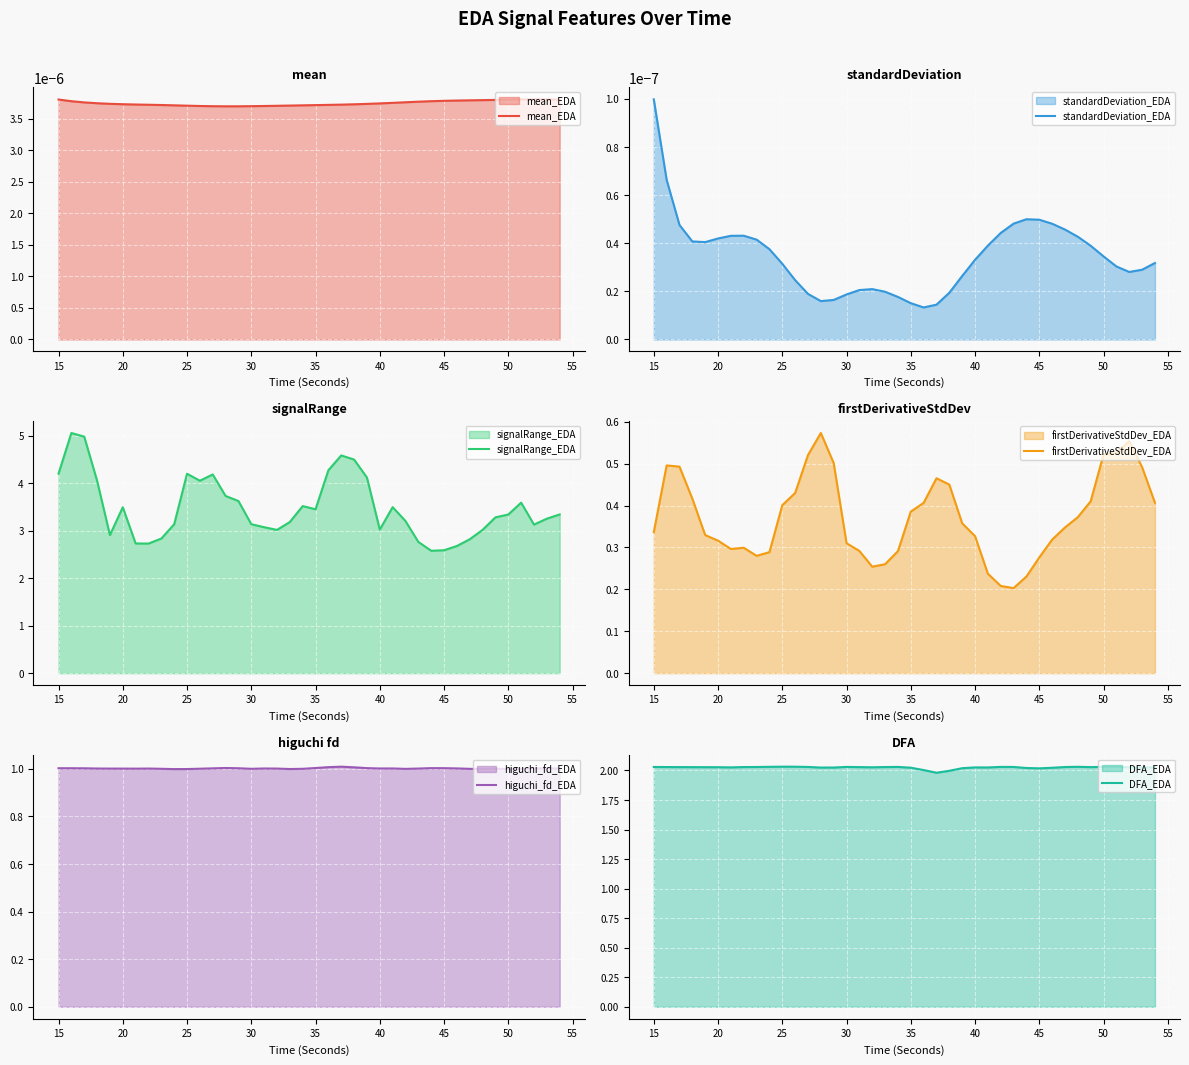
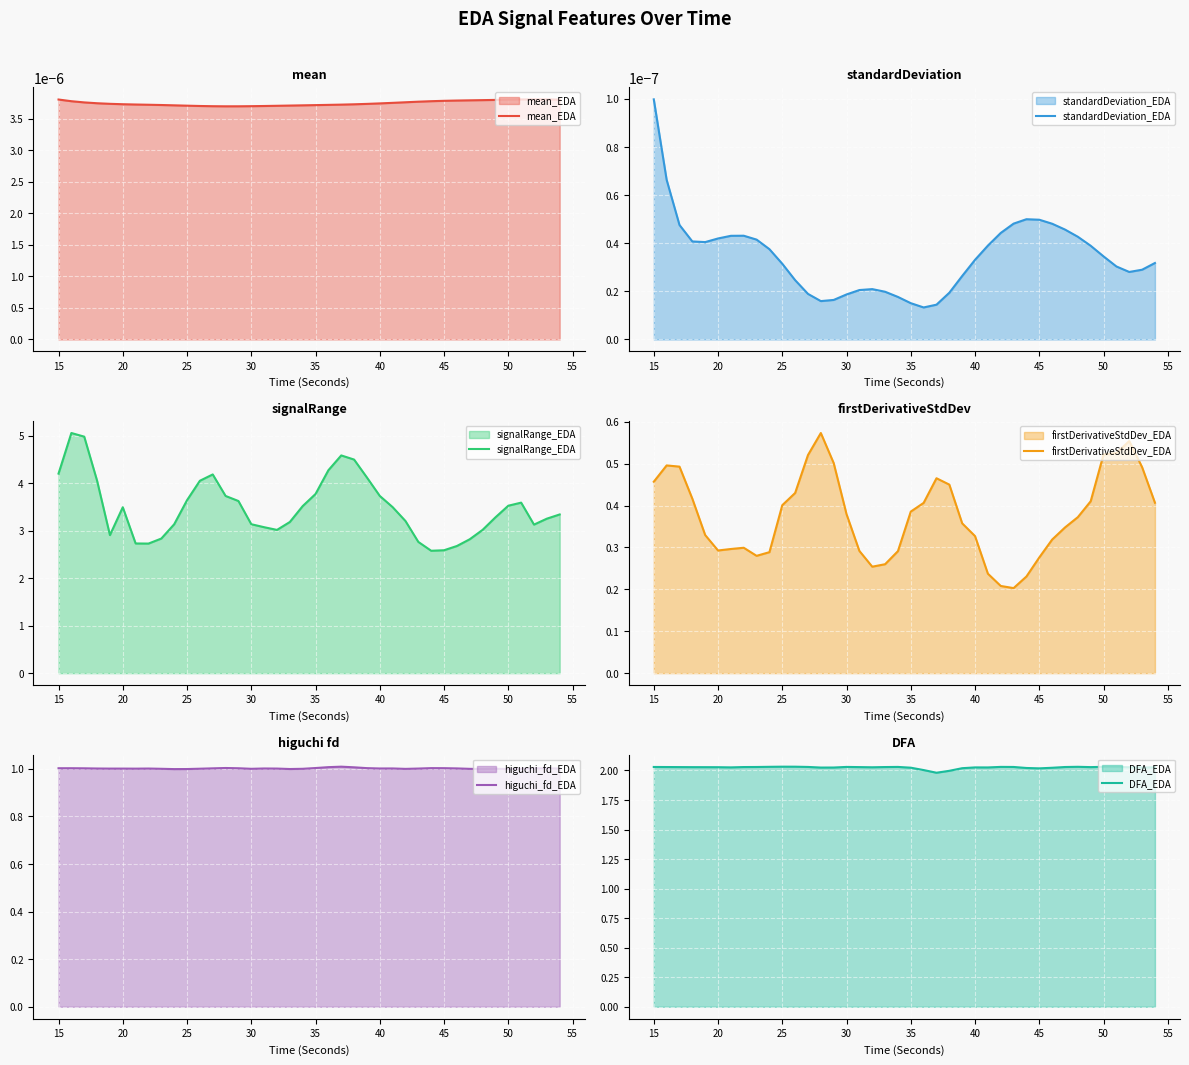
  {
    "mean": {
      "15": 0.0000038,
      "20": 0.0000037,
      "25": 0.0000037,
      "30": 0.0000037,
      "35": 0.0000037,
      "40": 0.0000037,
      "45": 0.0000038
    },
    "standardDeviation": {
      "15": 0.000000100,
      "20": 0.000000042,
      "25": 0.000000031,
      "30": 0.000000019,
      "35": 0.000000015,
      "40": 0.000000033,
      "45": 0.000000050,
      "50": 0.000000035
    },
    "signalRange": {
      "15": 4.2,
      "20": 3.5,
-     "25": 4.2,
+     "25": 3.6,
      "30": 3.1,
-     "35": 3.4,
-     "40": 3.0,
+     "35": 3.8,
+     "40": 3.7,
      "45": 2.6,
-     "50": 3.3
+     "50": 3.5
    },
    "firstDerivativeStdDev": {
-     "15": 0.34,
-     "20": 0.32,
+     "15": 0.46,
+     "20": 0.29,
      "25": 0.40,
-     "30": 0.31,
+     "30": 0.38,
      "35": 0.39,
      "40": 0.33,
      "45": 0.28
    },
    "higuchi fd": {
      "15": 1.00,
      "20": 1.00,
      "25": 1.00,
      "30": 1.00,
      "35": 1.00,
      "40": 1.00,
      "45": 1.00
    },
    "DFA": {
      "15": 2.03,
      "20": 2.03,
      "25": 2.03,
      "30": 2.03,
      "35": 2.02,
      "40": 2.03,
      "45": 2.02
    }
  }
